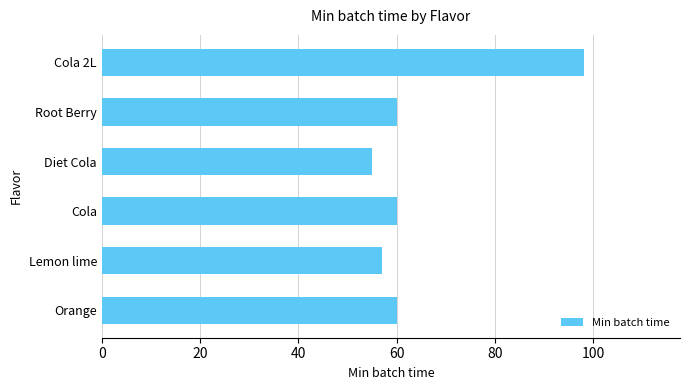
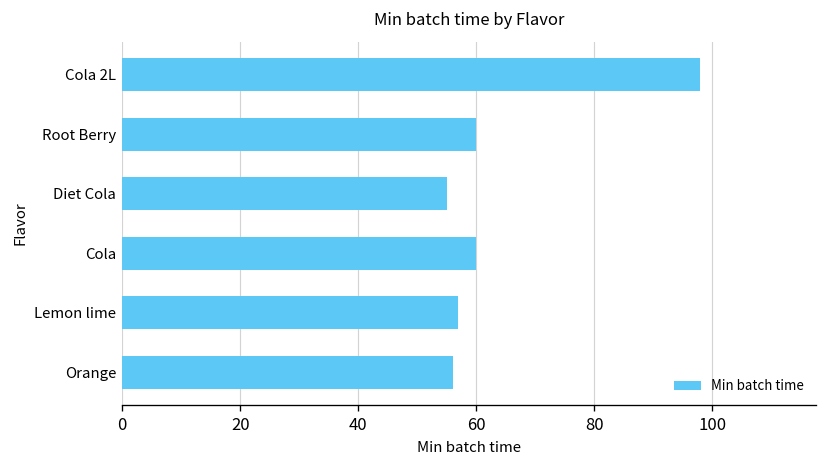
  {
    "Cola 2L": 98,
    "Root Berry": 60,
    "Diet Cola": 55,
    "Cola": 60,
    "Lemon lime": 57,
-   "Orange": 60
+   "Orange": 56
  }
